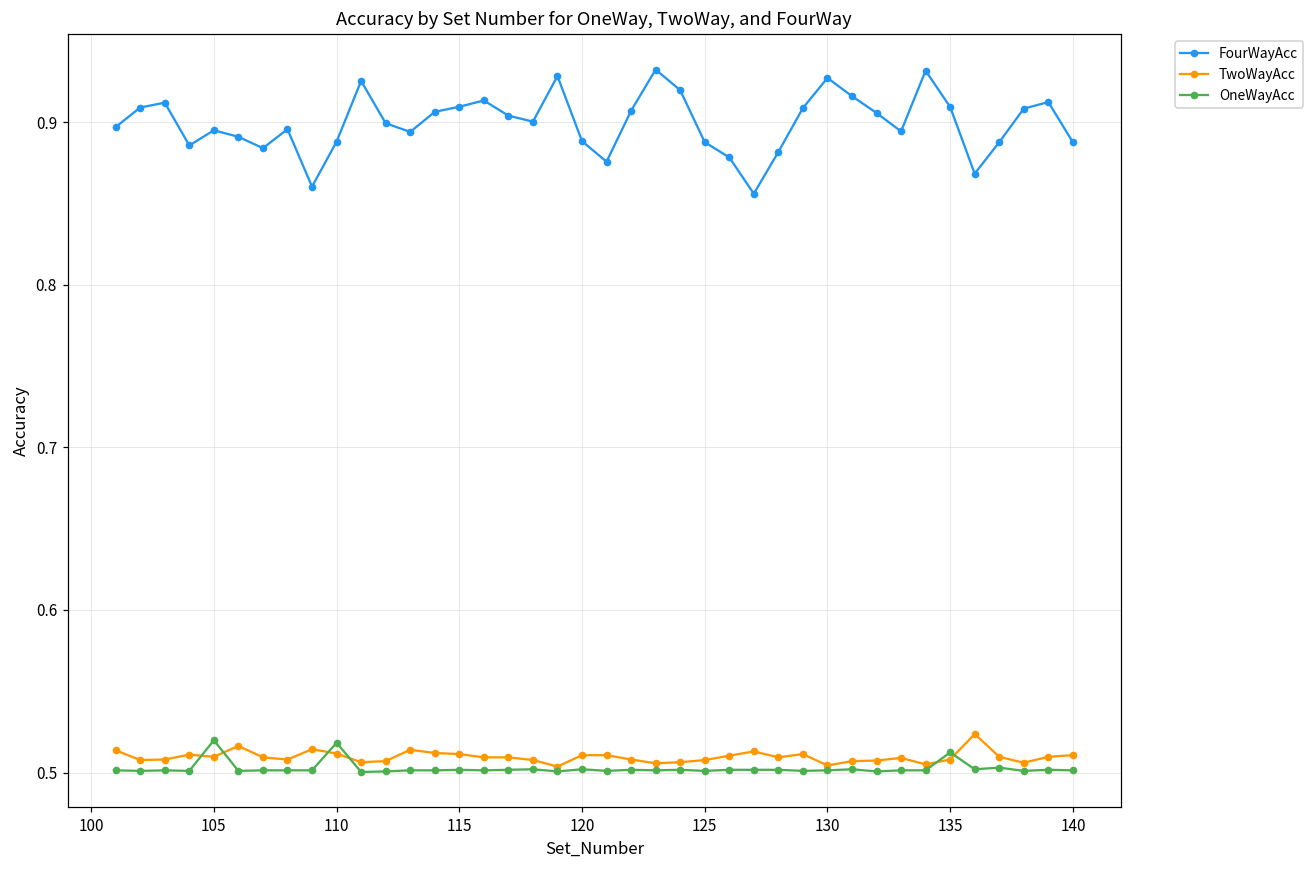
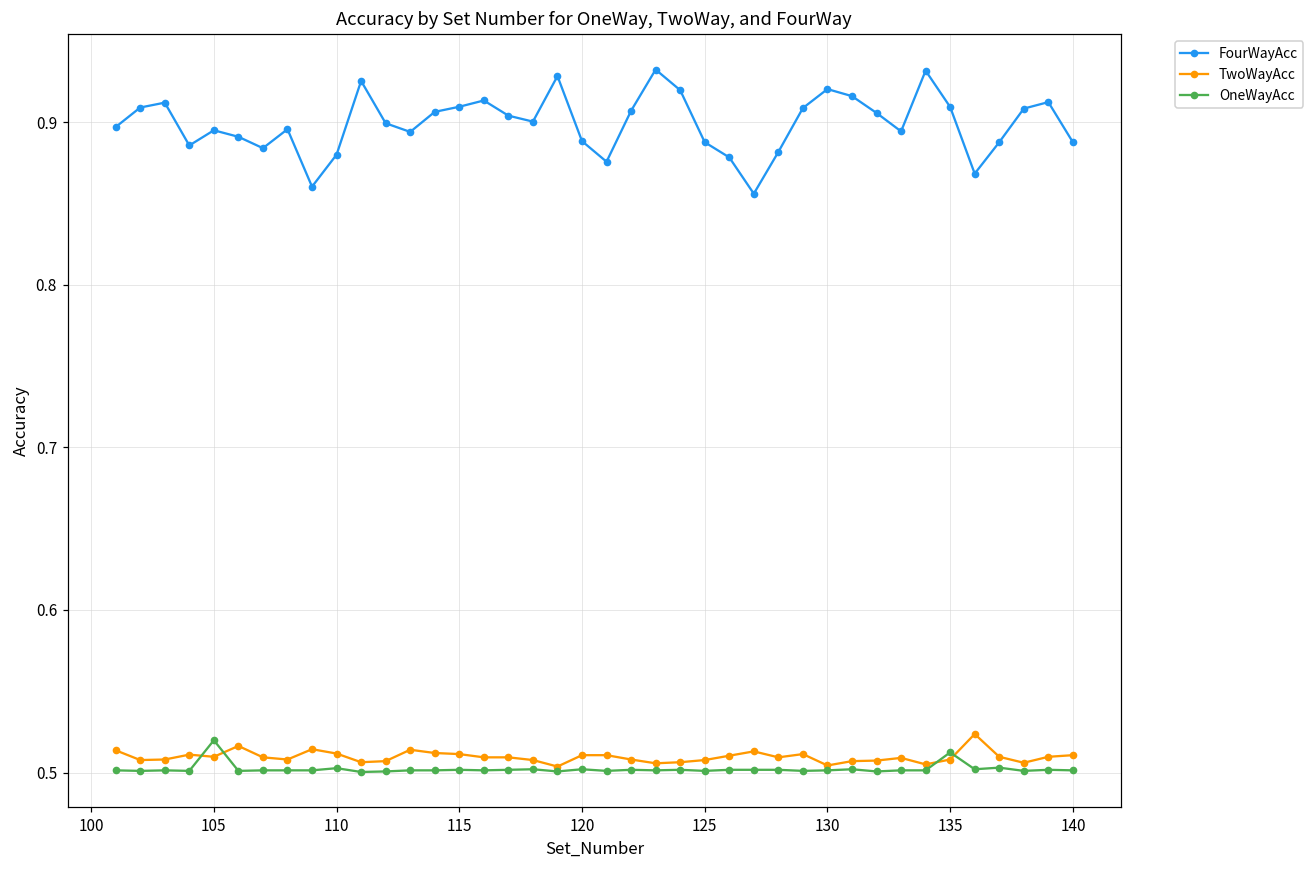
  {
    "FourWayAcc": {
      "105": 0.895,
-     "110": 0.888,
+     "110": 0.880,
      "115": 0.909,
      "120": 0.888,
      "125": 0.888,
-     "130": 0.927,
+     "130": 0.920,
      "135": 0.909,
      "140": 0.888
    },
    "TwoWayAcc": {
      "105": 0.510,
      "110": 0.512,
      "115": 0.511,
      "120": 0.511,
      "125": 0.508,
      "130": 0.504,
      "135": 0.508,
      "140": 0.511
    },
    "OneWayAcc": {
      "105": 0.520,
-     "110": 0.518,
+     "110": 0.503,
      "115": 0.502,
      "120": 0.502,
      "125": 0.501,
      "130": 0.501,
      "135": 0.512,
      "140": 0.501
    }
  }
